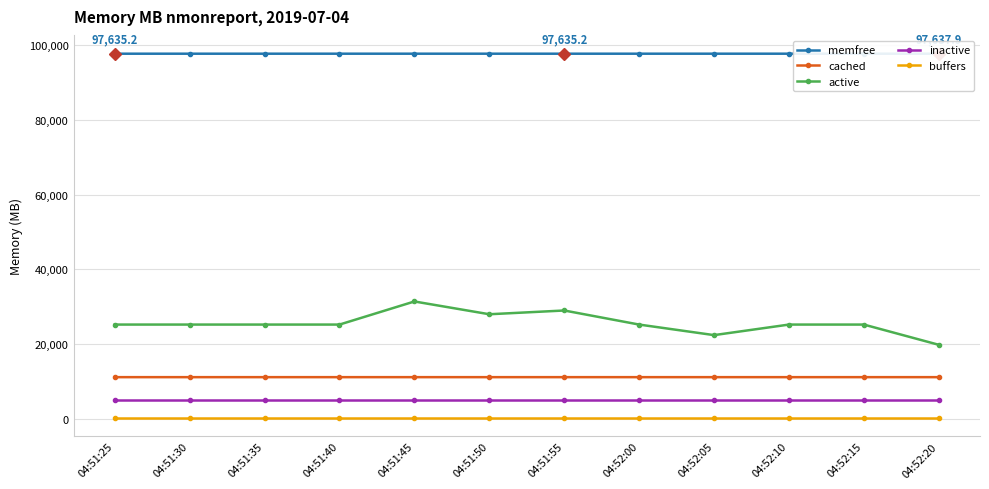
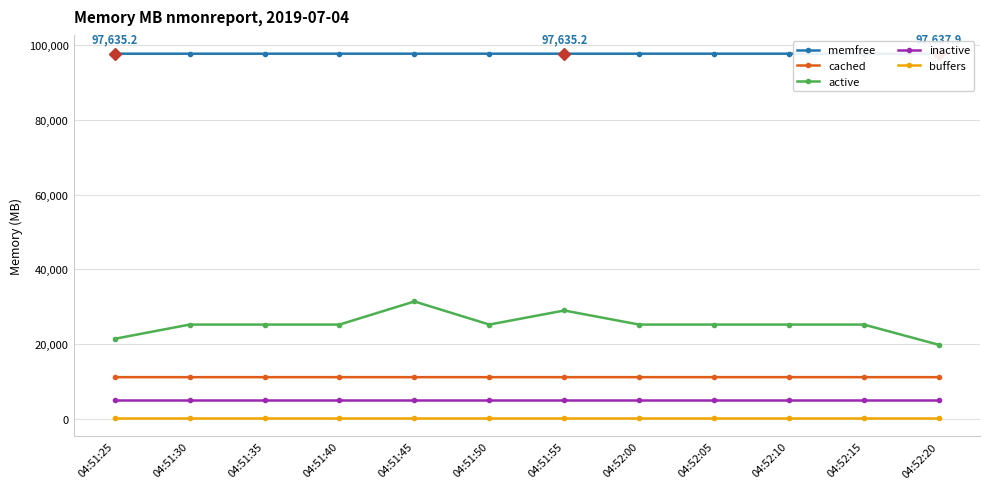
  {
    "memfree": {
      "04:51:30": "98,000",
      "04:51:35": "98,000",
      "04:51:40": "98,000",
      "04:51:45": "98,000",
      "04:51:50": "98,000",
      "04:52:00": "98,000",
      "04:52:05": "98,000",
      "04:52:10": "98,000"
    },
    "active": {
-     "04:51:25": "25,000",
+     "04:51:25": "21,000",
      "04:51:30": "25,000",
      "04:51:35": "25,000",
      "04:51:40": "25,000",
      "04:51:45": "31,000",
-     "04:51:50": "28,000",
+     "04:51:50": "25,000",
      "04:51:55": "29,000",
      "04:52:00": "25,000",
-     "04:52:05": "22,000",
+     "04:52:05": "25,000",
      "04:52:10": "25,000",
      "04:52:15": "25,000",
      "04:52:20": "20,000"
    },
    "inactive": {
      "04:51:25": "5,000",
      "04:51:30": "5,000",
      "04:51:35": "5,000",
      "04:51:40": "5,000",
      "04:51:45": "5,000",
      "04:51:50": "5,000",
      "04:51:55": "5,000",
      "04:52:00": "5,000",
      "04:52:05": "5,000",
      "04:52:10": "5,000",
      "04:52:15": "5,000",
      "04:52:20": "5,000"
    },
    "buffers": {
      "04:51:25": "0",
      "04:51:30": "0",
      "04:51:35": "0",
      "04:51:40": "0",
      "04:51:45": "0",
      "04:51:50": "0",
      "04:51:55": "0",
      "04:52:00": "0",
      "04:52:05": "0",
      "04:52:10": "0",
      "04:52:15": "0",
      "04:52:20": "0"
    }
  }
